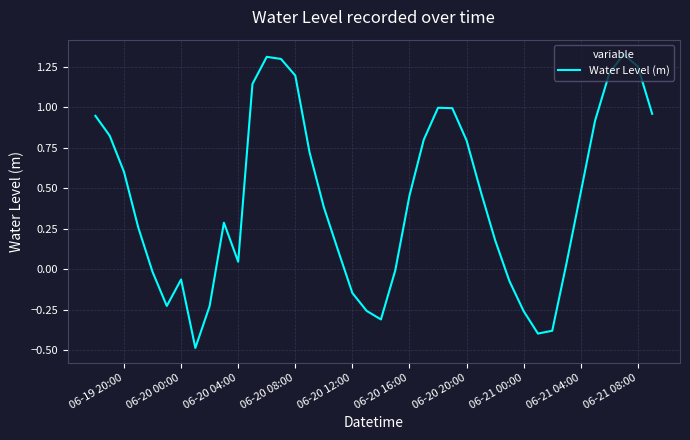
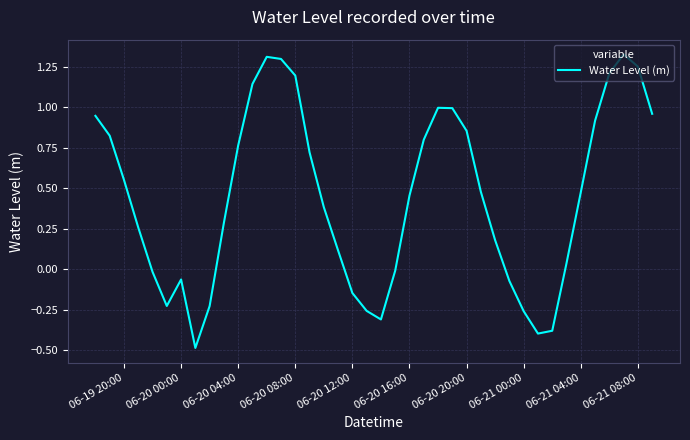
  {
-   "06-19 20:00": 0.60,
+   "06-19 20:00": 0.55,
    "06-20 00:00": -0.06,
-   "06-20 04:00": 0.05,
+   "06-20 04:00": 0.76,
    "06-20 08:00": 1.19,
    "06-20 12:00": -0.15,
    "06-20 16:00": 0.45,
-   "06-20 20:00": 0.79,
+   "06-20 20:00": 0.85,
    "06-21 00:00": -0.26,
    "06-21 04:00": 0.47
  }
